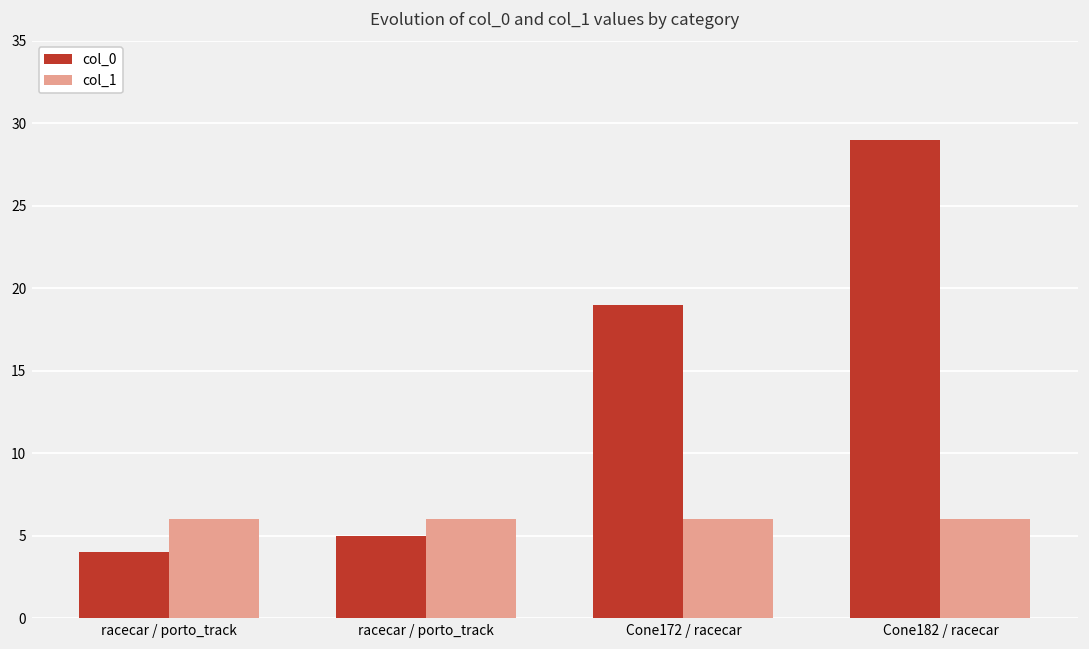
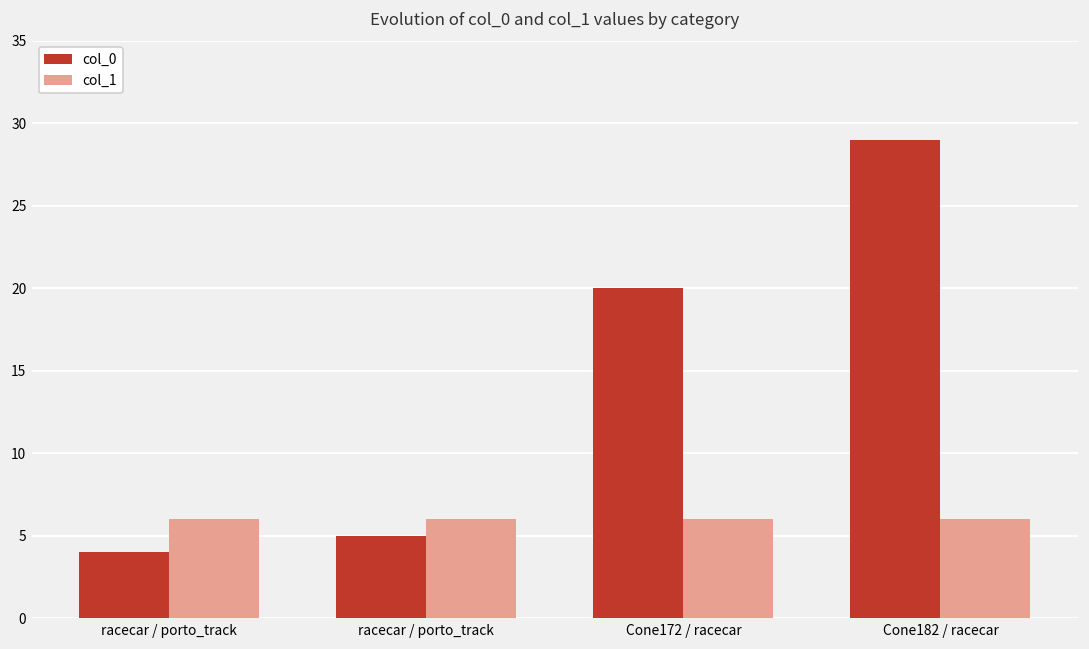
  {
    "col_0": {
-     "Cone172 / racecar": 19,
+     "Cone172 / racecar": 20,
      "Cone182 / racecar": 29
    },
    "col_1": {
      "Cone172 / racecar": 6,
      "Cone182 / racecar": 6
    }
  }
